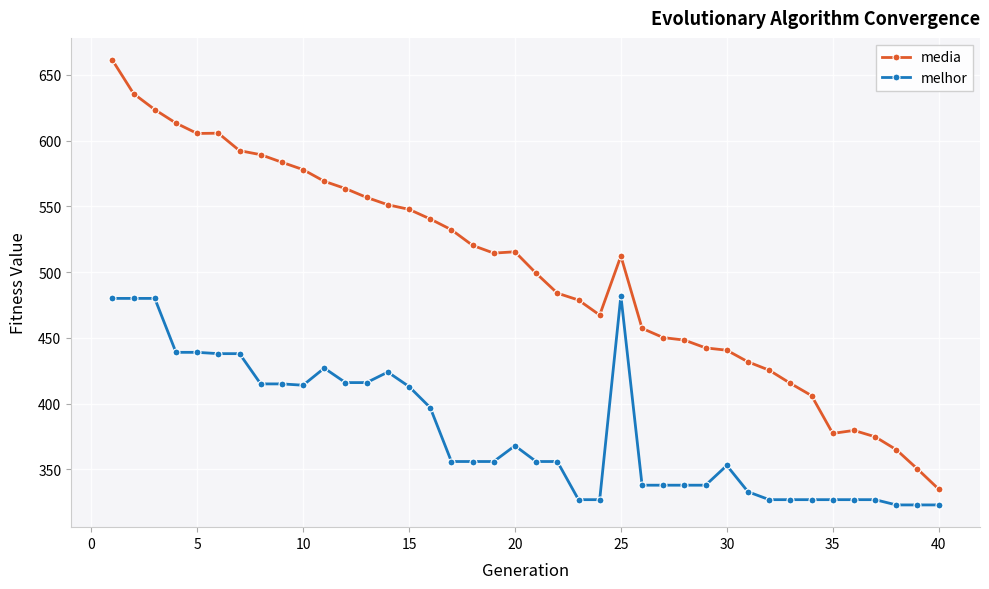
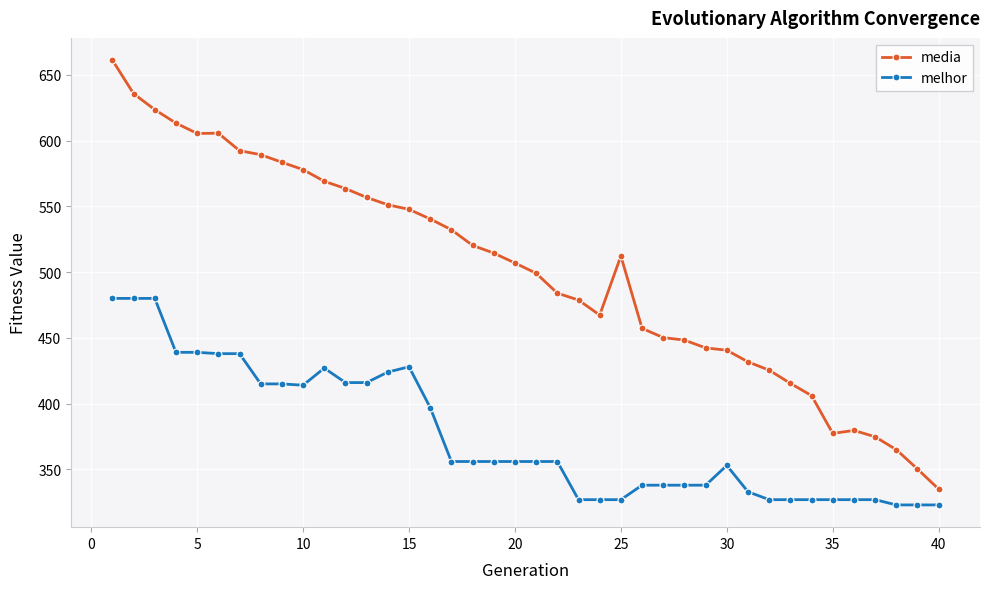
  {
    "media": {
      "5": 605,
      "10": 578,
      "15": 548,
-     "20": 515,
+     "20": 507,
      "25": 512,
      "30": 441,
      "35": 377,
      "40": 335
    },
    "melhor": {
      "5": 439,
      "10": 414,
-     "15": 413,
-     "20": 368,
-     "25": 482,
+     "15": 428,
+     "20": 356,
+     "25": 327,
      "30": 353,
      "35": 327,
      "40": 323
    }
  }
